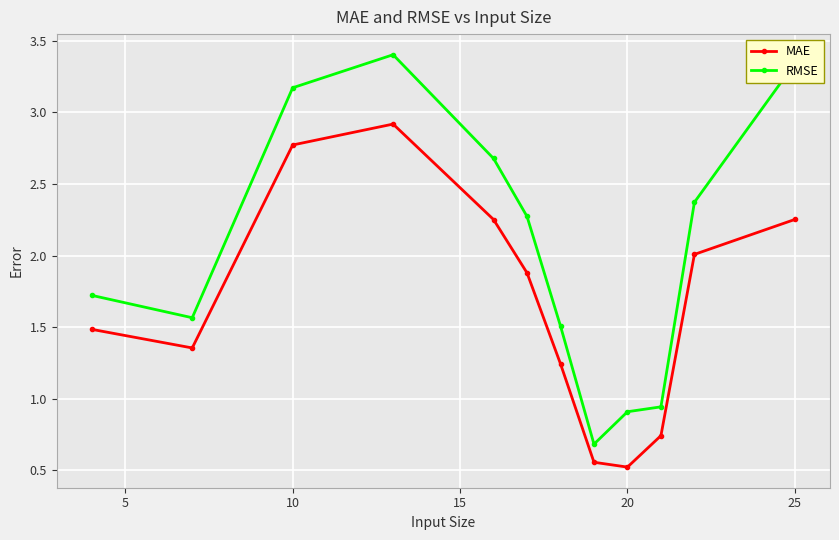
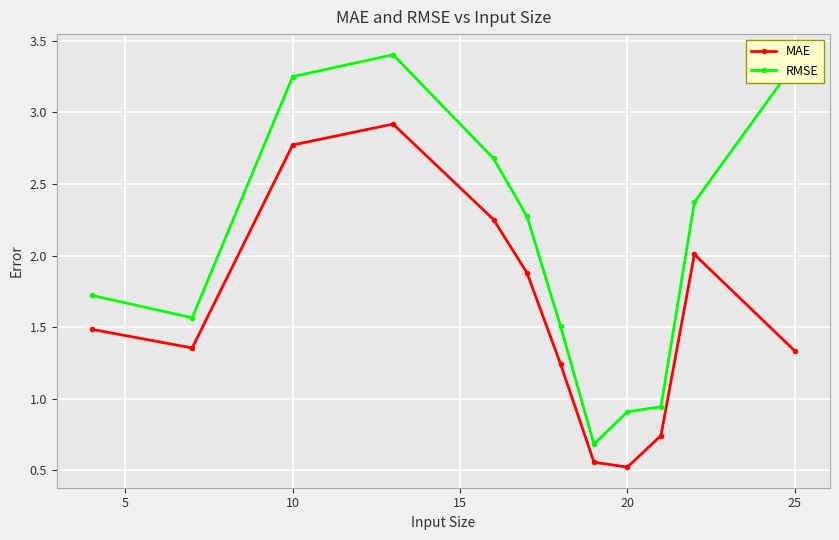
  {
    "MAE": {
      "10": 2.77,
      "20": 0.52,
-     "25": 2.25
+     "25": 1.33
    },
    "RMSE": {
-     "10": 3.17,
+     "10": 3.25,
      "20": 0.91
    }
  }
